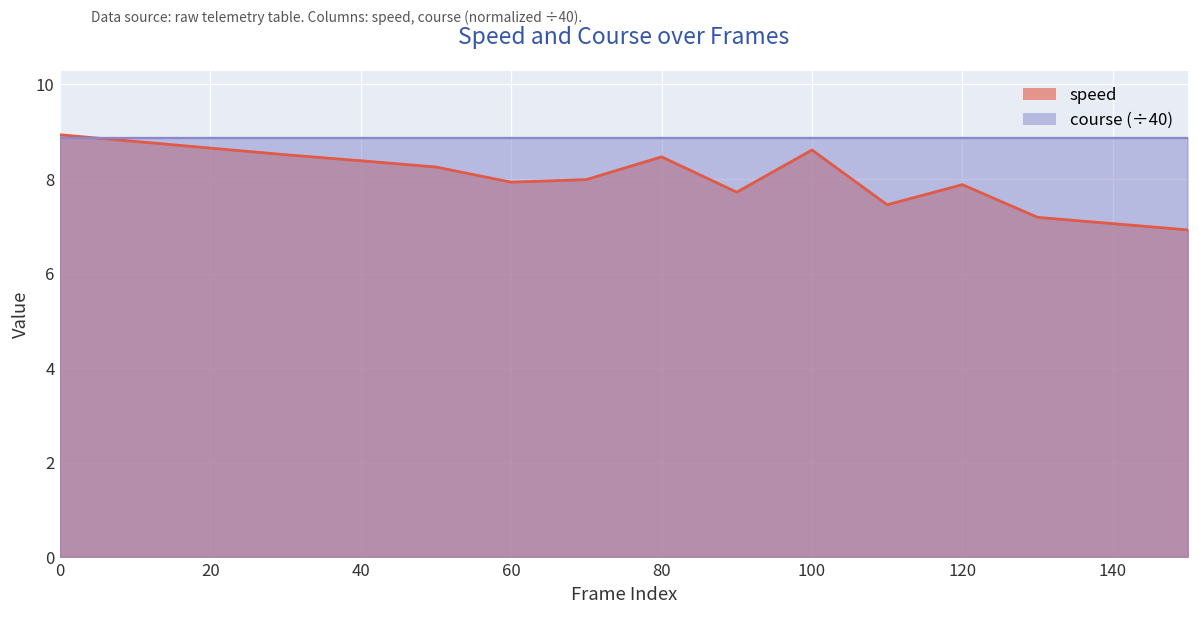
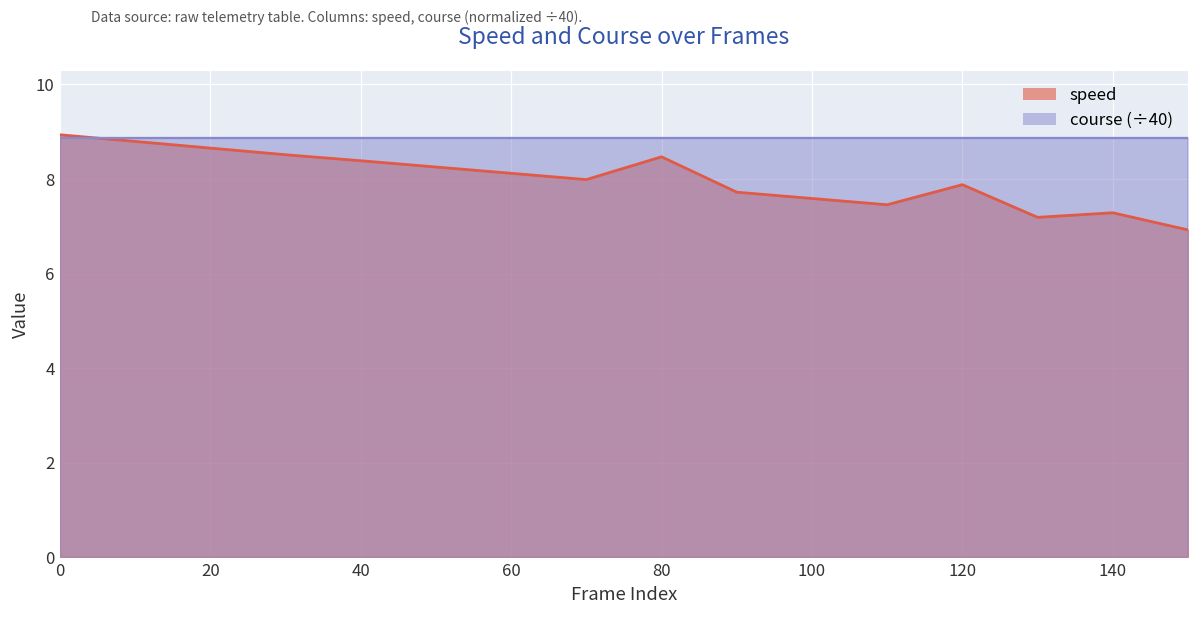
  {
    "speed": {
      "0": 8.9,
      "20": 8.7,
      "40": 8.4,
-     "60": 7.9,
+     "60": 8.1,
      "80": 8.5,
-     "100": 8.6,
+     "100": 7.6,
      "120": 7.9,
-     "140": 7.1
+     "140": 7.3
    },
    "course (÷40)": {
      "0": 8.9,
      "20": 8.9,
      "40": 8.9,
      "60": 8.9,
      "80": 8.9,
      "100": 8.9,
      "120": 8.9,
      "140": 8.9
    }
  }
